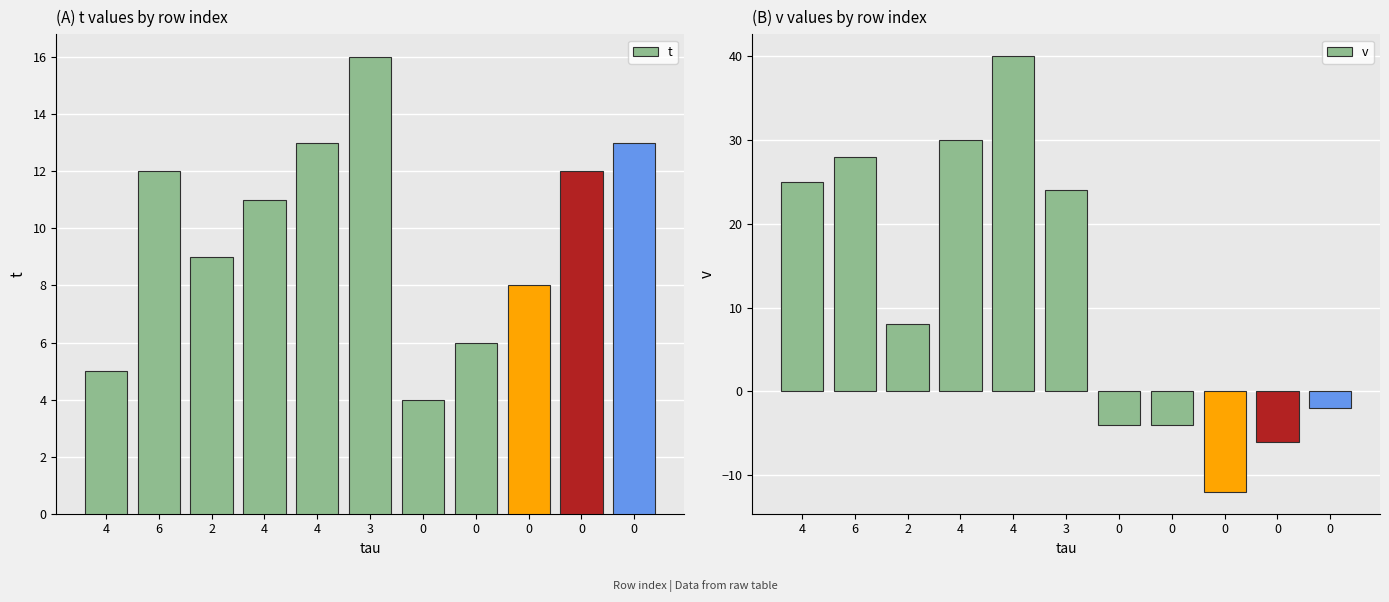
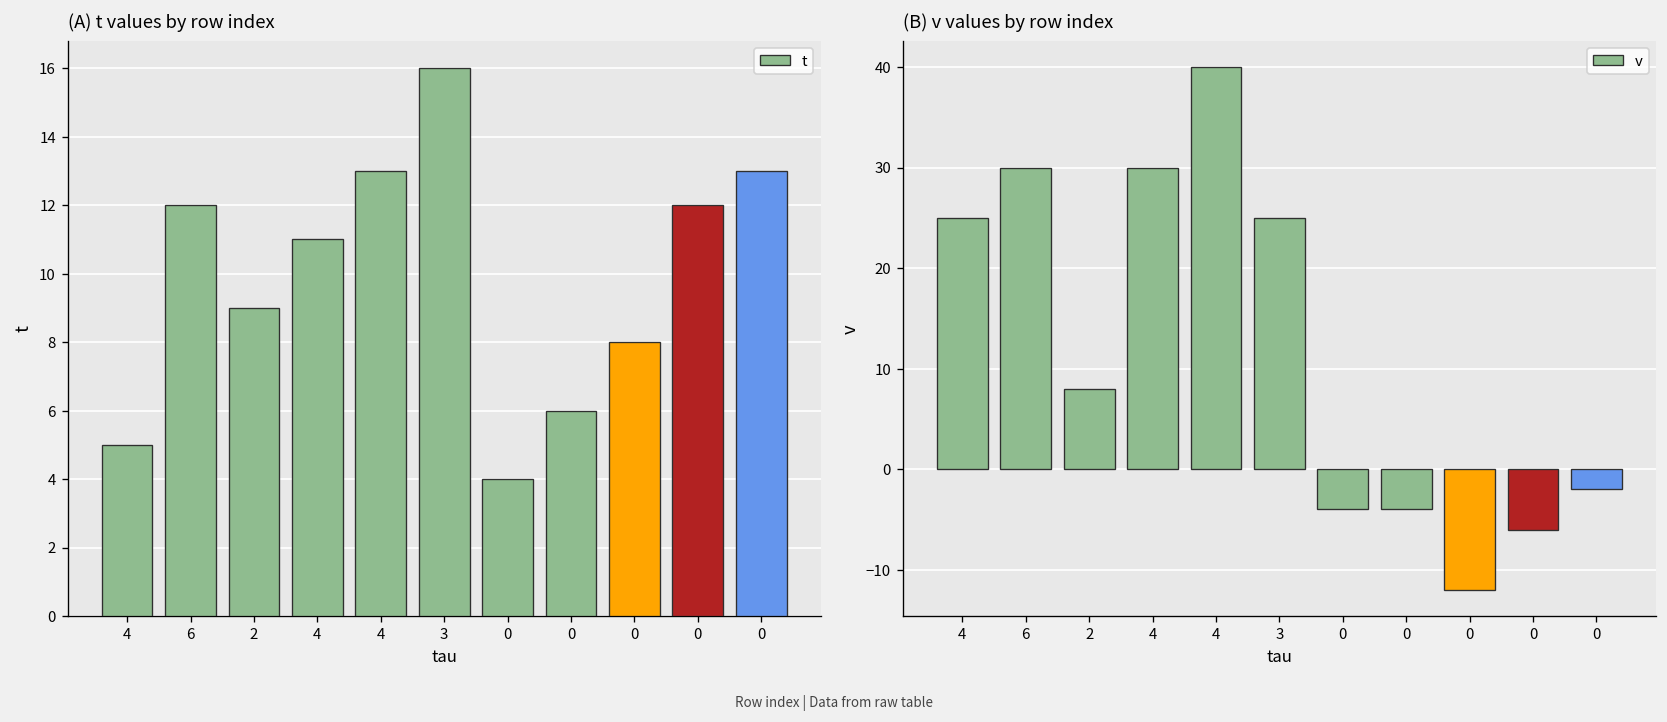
  {
    "(A) t values by row index": {
      "6": 12.0,
      "2": 9.0,
      "3": 16.0
    },
    "(B) v values by row index": {
-     "6": 28,
+     "6": 30,
      "2": 8,
-     "3": 24
+     "3": 25
    }
  }
